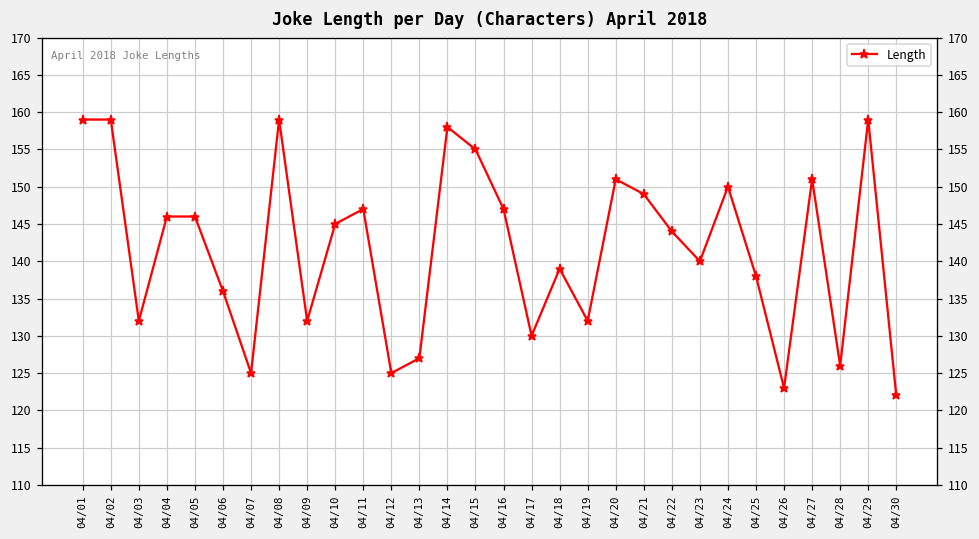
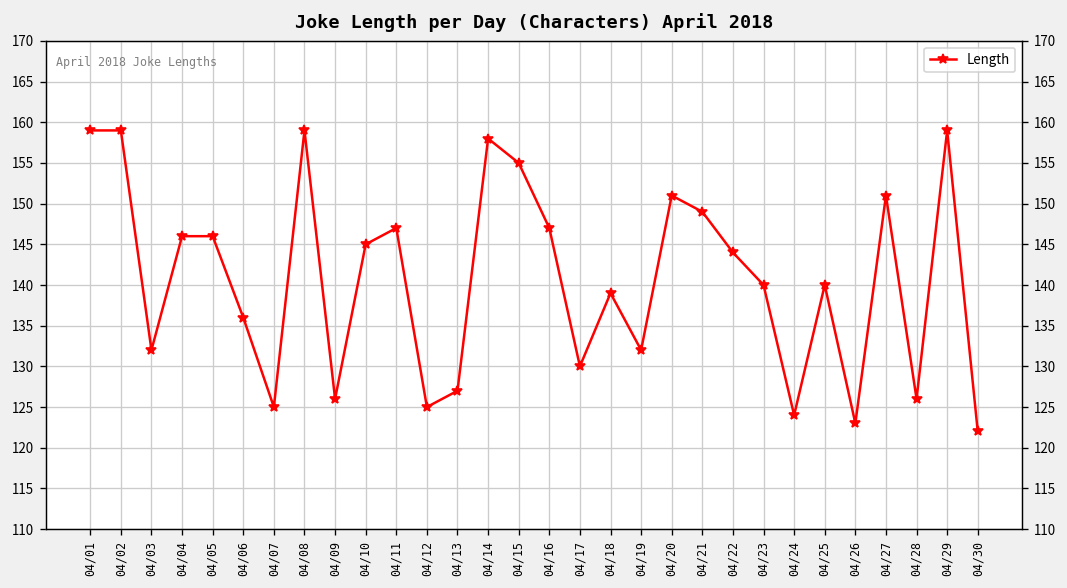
  {
    "04/01": 159,
    "04/02": 159,
    "04/03": 132,
    "04/04": 146,
    "04/05": 146,
    "04/06": 136,
    "04/07": 125,
    "04/08": 159,
-   "04/09": 132,
+   "04/09": 126,
    "04/10": 145,
    "04/11": 147,
    "04/12": 125,
    "04/13": 127,
    "04/14": 158,
    "04/15": 155,
    "04/16": 147,
    "04/17": 130,
    "04/18": 139,
    "04/19": 132,
    "04/20": 151,
    "04/21": 149,
    "04/22": 144,
    "04/23": 140,
-   "04/24": 150,
-   "04/25": 138,
+   "04/24": 124,
+   "04/25": 140,
    "04/26": 123,
    "04/27": 151,
    "04/28": 126,
    "04/29": 159,
    "04/30": 122
  }
